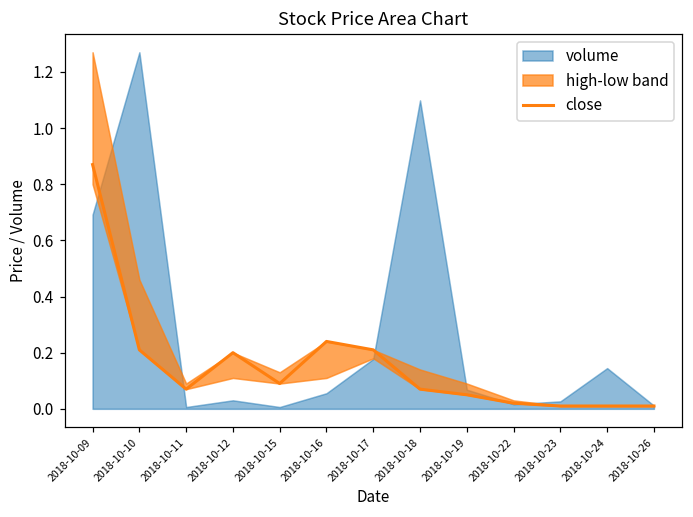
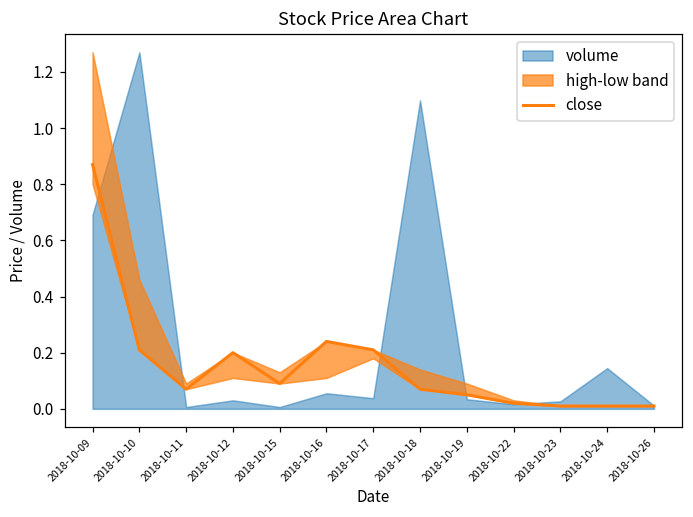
  {
    "volume": {
      "2018-10-09": 0.69,
      "2018-10-10": 1.27,
      "2018-10-12": 0.03,
      "2018-10-16": 0.06,
-     "2018-10-17": 0.18,
+     "2018-10-17": 0.04,
      "2018-10-18": 1.10,
-     "2018-10-19": 0.07,
+     "2018-10-19": 0.03,
      "2018-10-23": 0.03,
      "2018-10-24": 0.14
    }
  }
